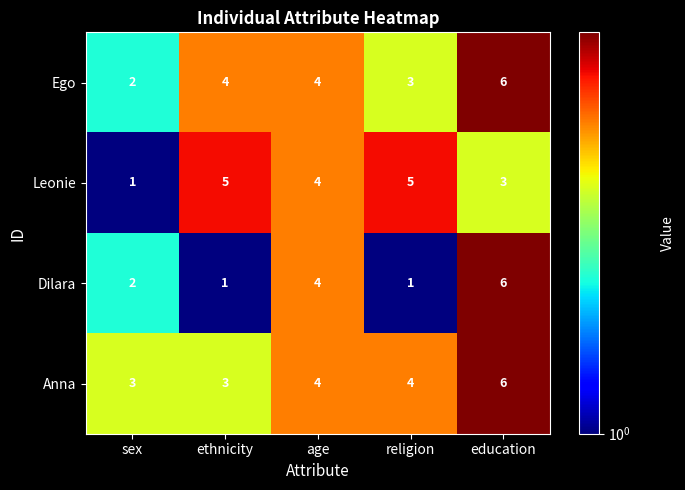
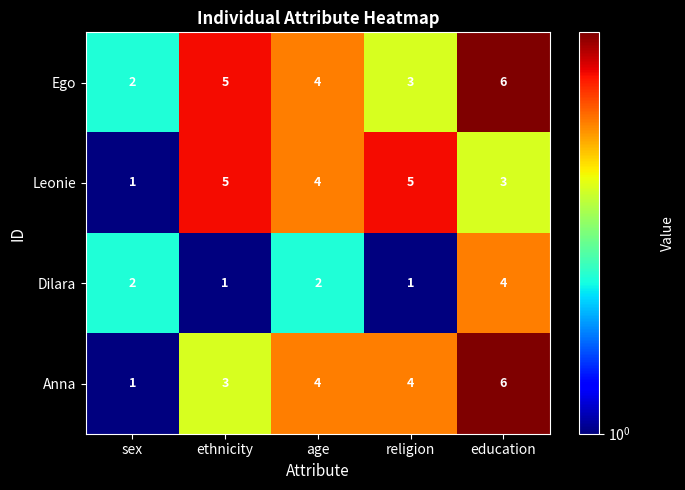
  {
    "Ego": {
      "sex": 2,
-     "ethnicity": 4,
+     "ethnicity": 5,
      "age": 4,
      "religion": 3,
      "education": 6
    },
    "Leonie": {
      "sex": 1,
      "ethnicity": 5,
      "age": 4,
      "religion": 5,
      "education": 3
    },
    "Dilara": {
      "sex": 2,
      "ethnicity": 1,
-     "age": 4,
+     "age": 2,
      "religion": 1,
-     "education": 6
+     "education": 4
    },
    "Anna": {
-     "sex": 3,
+     "sex": 1,
      "ethnicity": 3,
      "age": 4,
      "religion": 4,
      "education": 6
    }
  }
